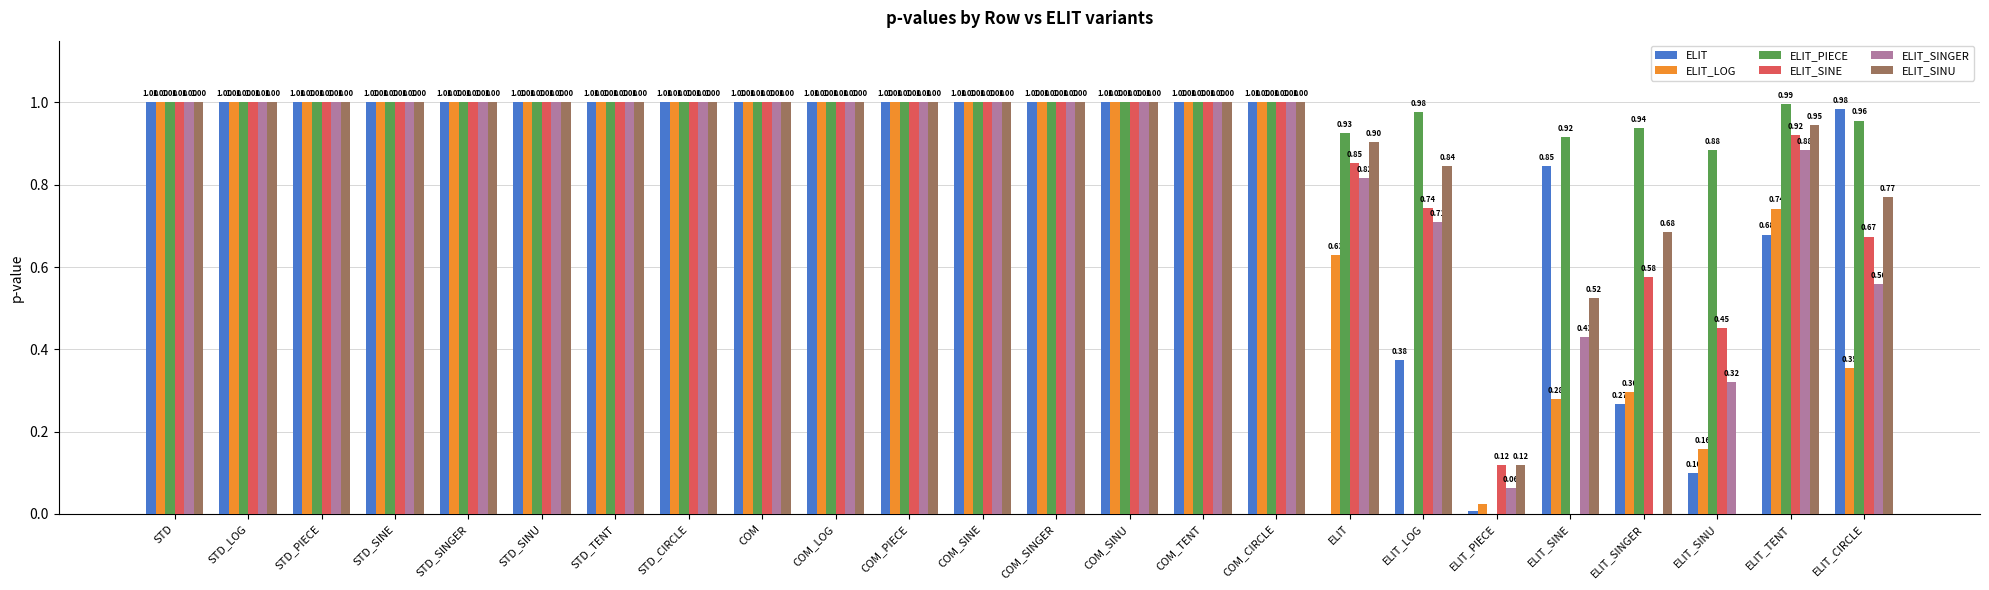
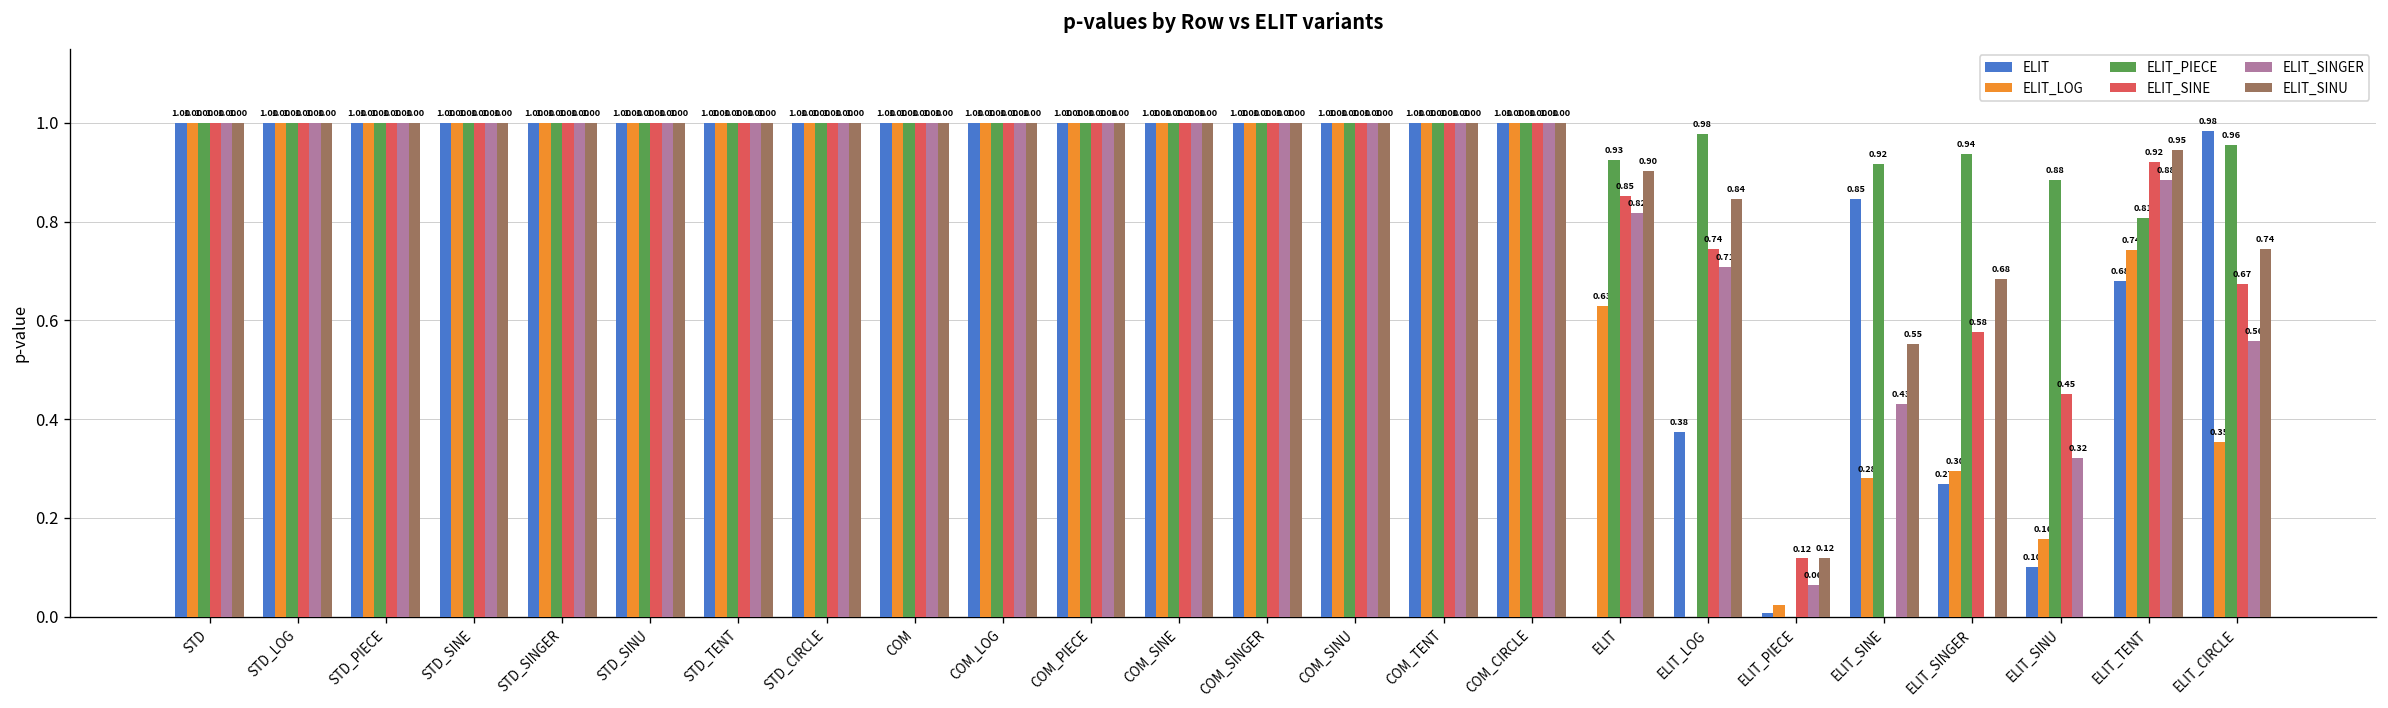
  {
    "ELIT": {
      "ELIT_LOG": 0.38,
      "ELIT_SINE": 0.85,
      "ELIT_SINGER": 0.27,
      "ELIT_SINU": 0.10,
      "ELIT_TENT": 0.68,
      "ELIT_CIRCLE": 0.98
    },
    "ELIT_LOG": {
      "ELIT": 0.63,
      "ELIT_SINE": 0.28,
      "ELIT_SINGER": 0.30,
      "ELIT_SINU": 0.16,
      "ELIT_TENT": 0.74,
      "ELIT_CIRCLE": 0.35
    },
    "ELIT_PIECE": {
      "ELIT": 0.93,
      "ELIT_LOG": 0.98,
      "ELIT_SINE": 0.92,
      "ELIT_SINGER": 0.94,
      "ELIT_SINU": 0.88,
-     "ELIT_TENT": 0.99,
+     "ELIT_TENT": 0.81,
      "ELIT_CIRCLE": 0.96
    },
    "ELIT_SINE": {
      "ELIT": 0.85,
      "ELIT_LOG": 0.74,
      "ELIT_PIECE": 0.12,
      "ELIT_SINGER": 0.58,
      "ELIT_SINU": 0.45,
      "ELIT_TENT": 0.92,
      "ELIT_CIRCLE": 0.67
    },
    "ELIT_SINGER": {
      "ELIT": 0.82,
      "ELIT_LOG": 0.71,
      "ELIT_PIECE": 0.06,
      "ELIT_SINE": 0.43,
      "ELIT_SINU": 0.32,
      "ELIT_TENT": 0.88,
      "ELIT_CIRCLE": 0.56
    },
    "ELIT_SINU": {
      "ELIT": 0.90,
      "ELIT_LOG": 0.84,
      "ELIT_PIECE": 0.12,
-     "ELIT_SINE": 0.52,
+     "ELIT_SINE": 0.55,
      "ELIT_SINGER": 0.68,
      "ELIT_TENT": 0.95,
-     "ELIT_CIRCLE": 0.77
+     "ELIT_CIRCLE": 0.74
    }
  }
